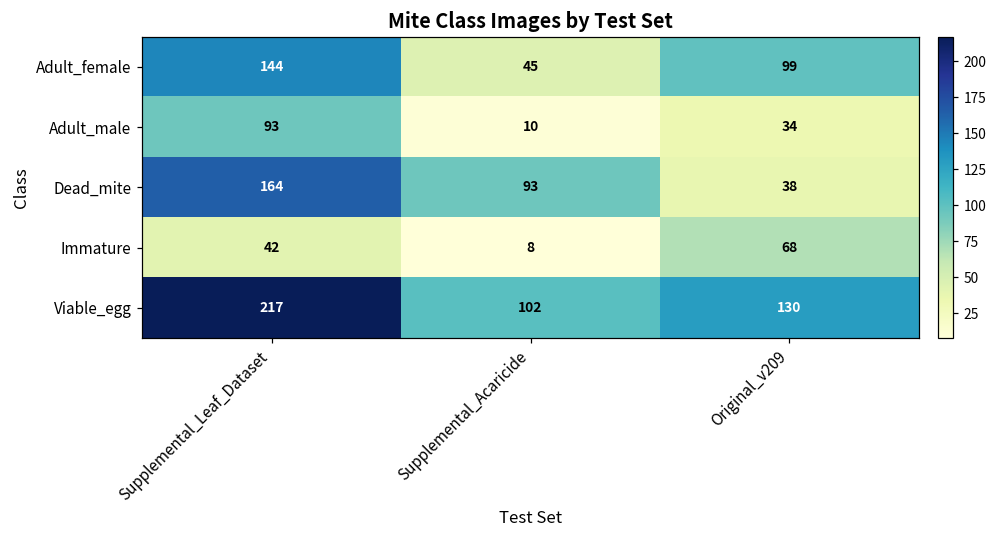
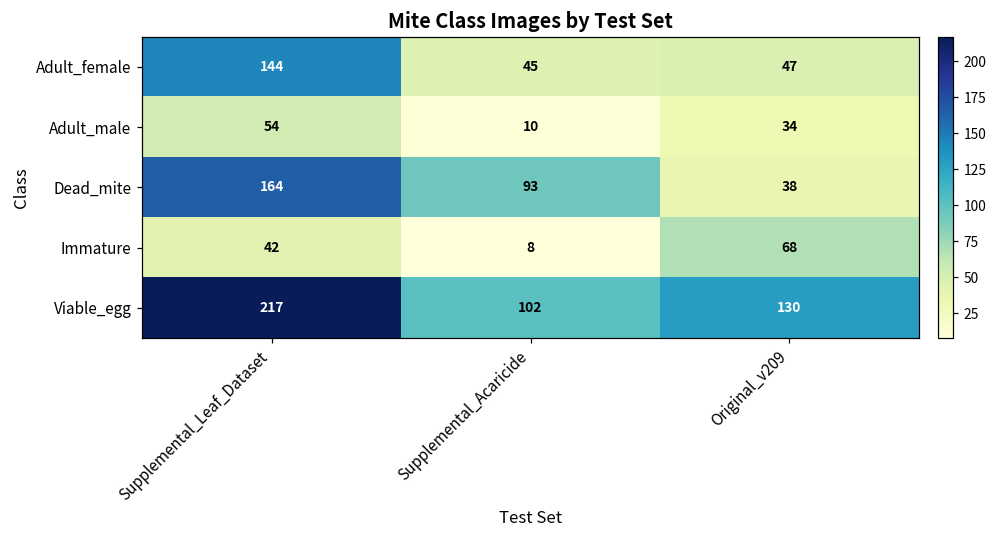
  {
    "Adult_female": {
      "Supplemental_Leaf_Dataset": 144,
      "Supplemental_Acaricide": 45,
-     "Original_v209": 99
+     "Original_v209": 47
    },
    "Adult_male": {
-     "Supplemental_Leaf_Dataset": 93,
+     "Supplemental_Leaf_Dataset": 54,
      "Supplemental_Acaricide": 10,
      "Original_v209": 34
    },
    "Dead_mite": {
      "Supplemental_Leaf_Dataset": 164,
      "Supplemental_Acaricide": 93,
      "Original_v209": 38
    },
    "Immature": {
      "Supplemental_Leaf_Dataset": 42,
      "Supplemental_Acaricide": 8,
      "Original_v209": 68
    },
    "Viable_egg": {
      "Supplemental_Leaf_Dataset": 217,
      "Supplemental_Acaricide": 102,
      "Original_v209": 130
    }
  }
